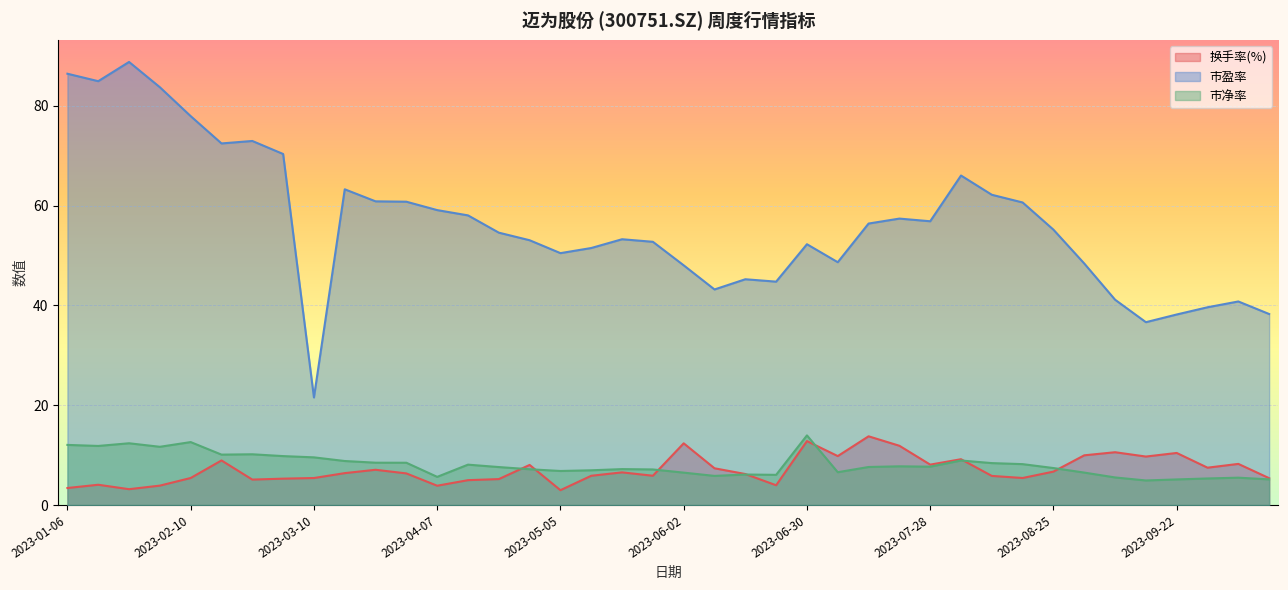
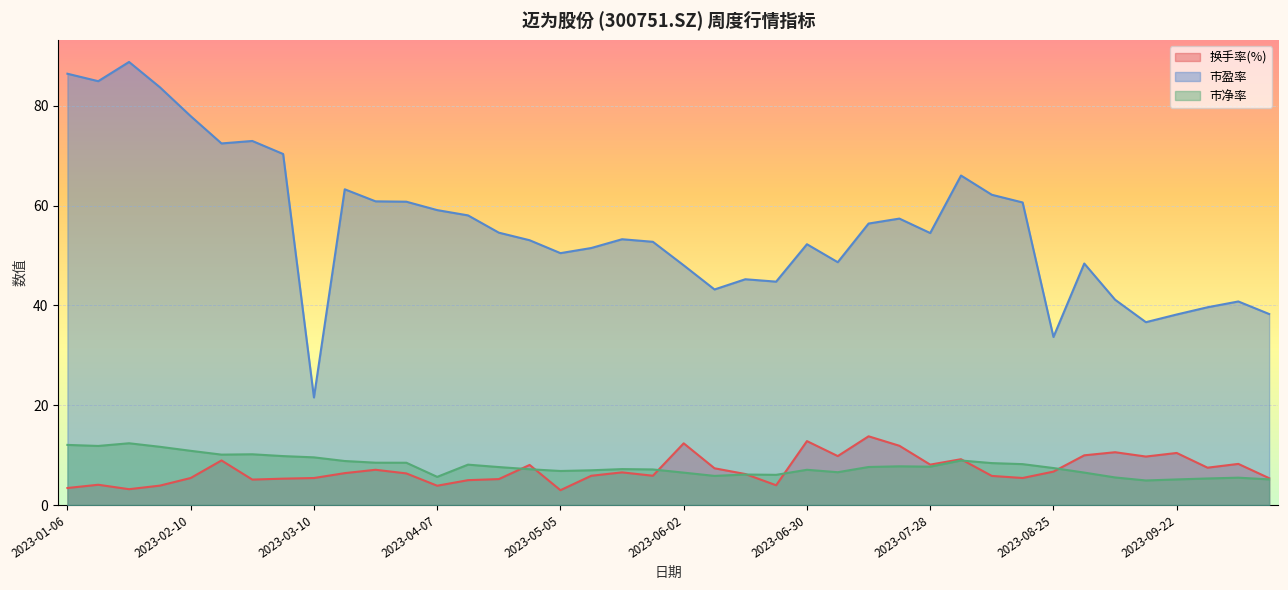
  {
    "换手率(%)": {
      "2023-01-06": 3,
      "2023-02-10": 5,
      "2023-03-10": 5,
      "2023-04-07": 4,
      "2023-05-05": 3,
      "2023-06-02": 12,
      "2023-06-30": 13,
      "2023-08-25": 7,
      "2023-09-22": 10
    },
    "市盈率": {
      "2023-01-06": 86,
      "2023-02-10": 78,
      "2023-03-10": 22,
      "2023-04-07": 59,
      "2023-05-05": 50,
      "2023-06-02": 48,
      "2023-06-30": 52,
-     "2023-07-28": 57,
-     "2023-08-25": 55,
+     "2023-07-28": 54,
+     "2023-08-25": 34,
      "2023-09-22": 38
    },
    "市净率": {
      "2023-01-06": 12,
-     "2023-02-10": 13,
+     "2023-02-10": 11,
      "2023-03-10": 10,
      "2023-04-07": 6,
      "2023-05-05": 7,
      "2023-06-02": 6,
-     "2023-06-30": 14,
+     "2023-06-30": 7,
      "2023-08-25": 7,
      "2023-09-22": 5
    }
  }
